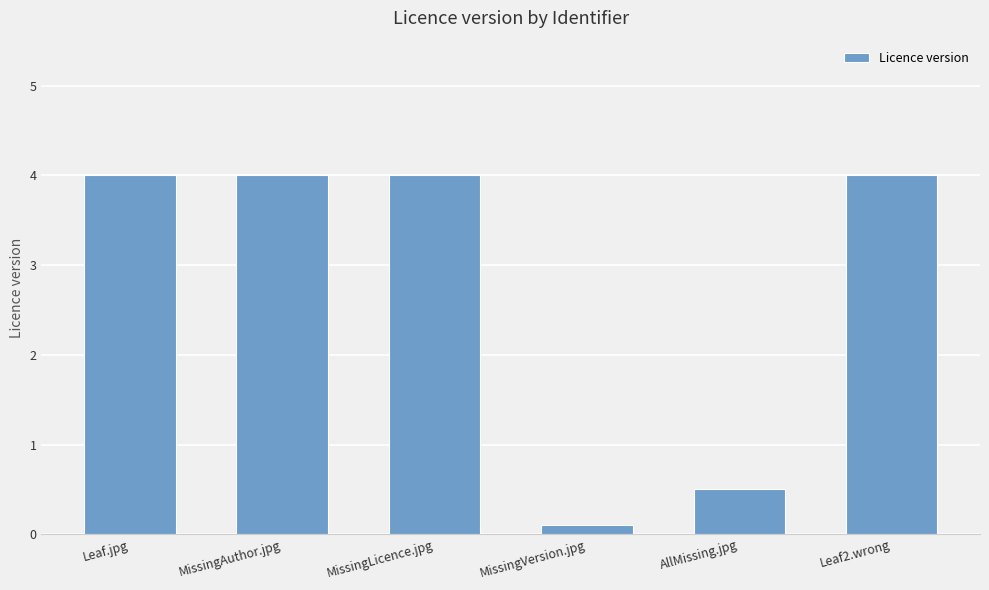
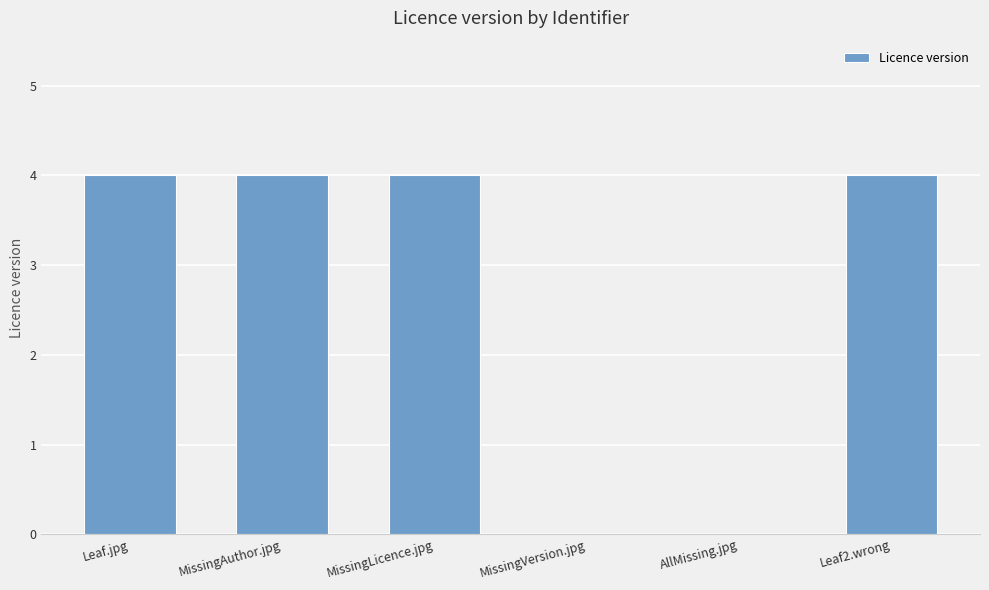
  {
    "Leaf.jpg": 4.0,
    "MissingAuthor.jpg": 4.0,
    "MissingLicence.jpg": 4.0,
-   "MissingVersion.jpg": 0.1,
-   "AllMissing.jpg": 0.5,
+   "MissingVersion.jpg": 0.0,
+   "AllMissing.jpg": 0.0,
    "Leaf2.wrong": 4.0
  }
